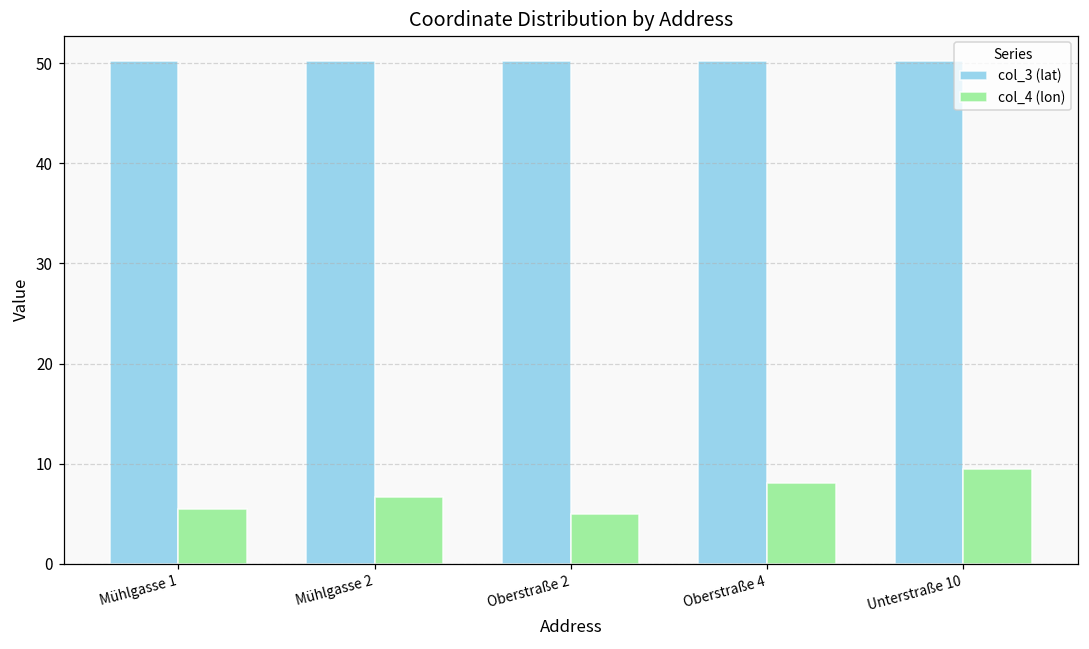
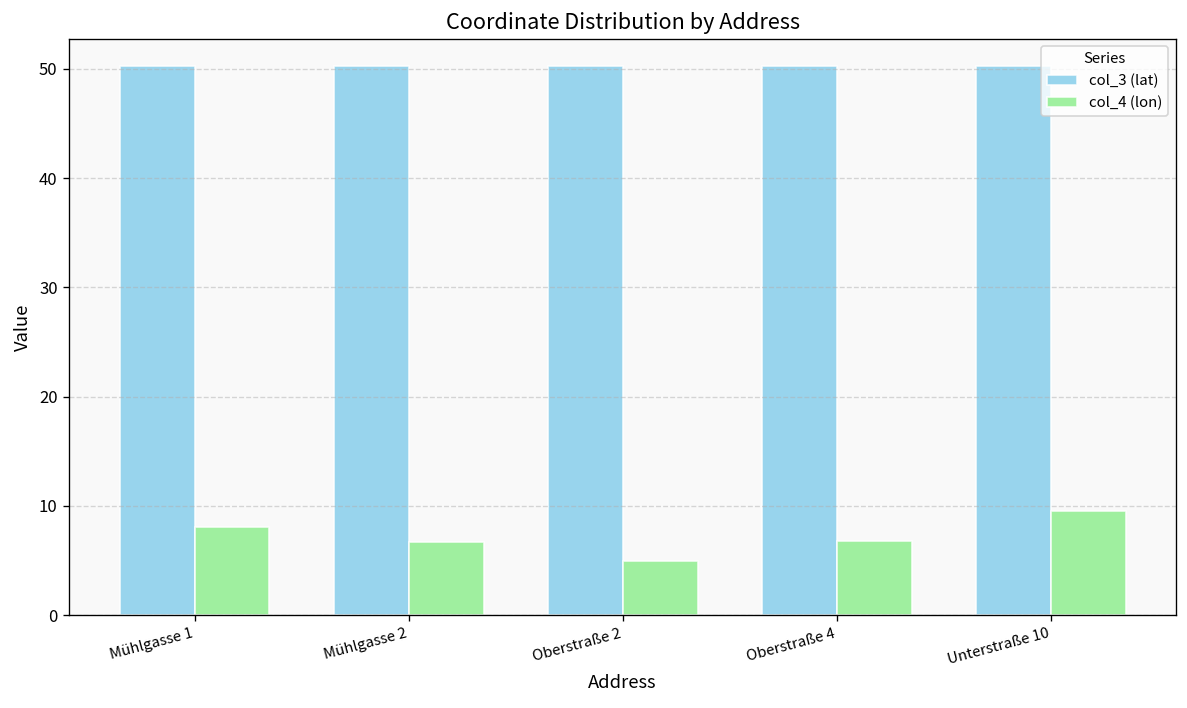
  {
    "col_3 (lat)": {
      "Mühlgasse 1": 50,
      "Mühlgasse 2": 50,
      "Oberstraße 2": 50,
      "Oberstraße 4": 50,
      "Unterstraße 10": 50
    },
    "col_4 (lon)": {
-     "Mühlgasse 1": 6,
+     "Mühlgasse 1": 8,
      "Mühlgasse 2": 7,
      "Oberstraße 2": 5,
-     "Oberstraße 4": 8,
+     "Oberstraße 4": 7,
      "Unterstraße 10": 10
    }
  }
